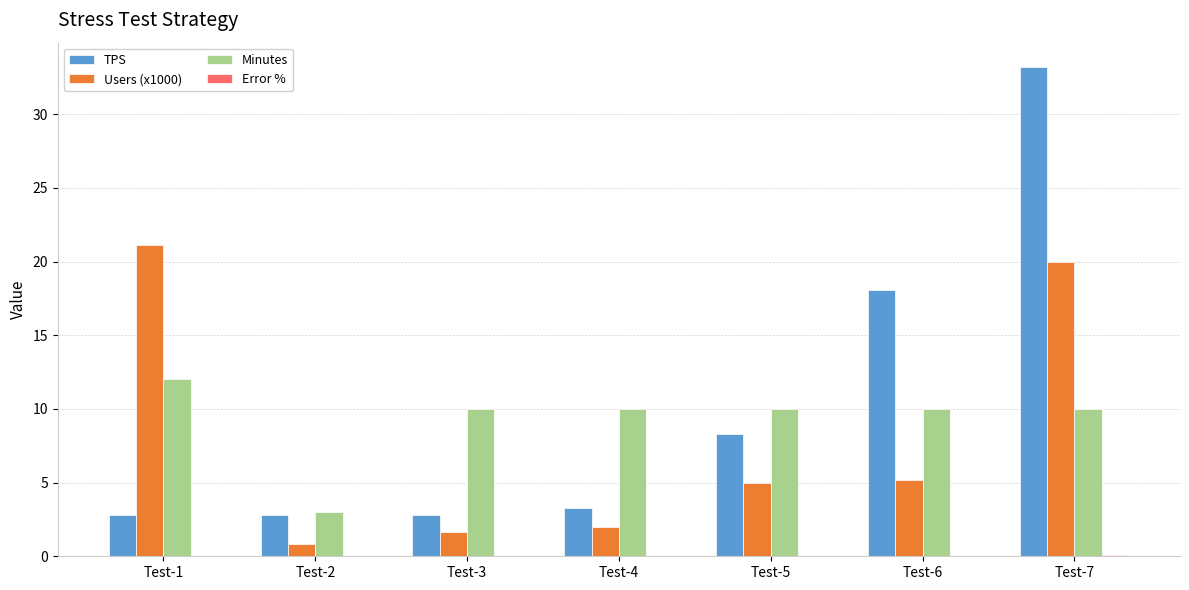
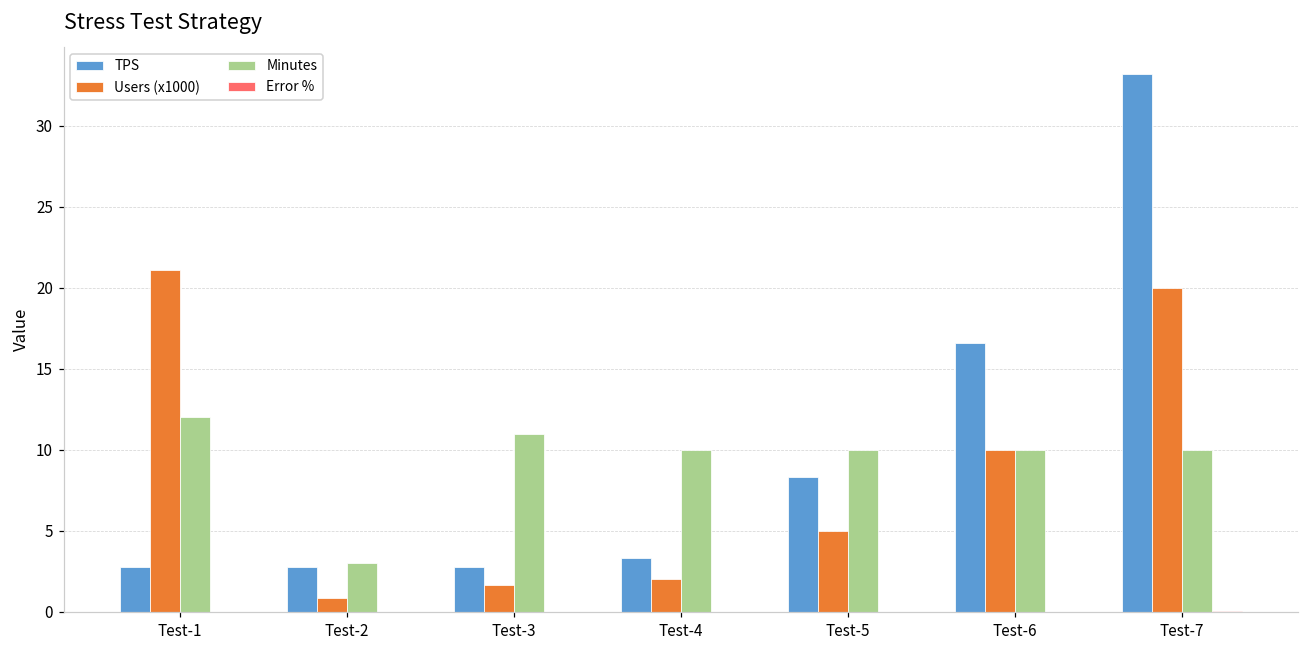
  {
    "TPS": {
      "Test-1": 2.8,
      "Test-2": 2.8,
      "Test-3": 2.8,
      "Test-4": 3.3,
      "Test-5": 8.3,
-     "Test-6": 18.1,
+     "Test-6": 16.6,
      "Test-7": 33.2
    },
    "Users (x1000)": {
      "Test-1": 21.1,
      "Test-2": 0.8,
      "Test-3": 1.7,
      "Test-4": 2.0,
      "Test-5": 5.0,
-     "Test-6": 5.2,
+     "Test-6": 10.0,
      "Test-7": 20.0
    },
    "Minutes": {
      "Test-1": 12,
      "Test-2": 3,
-     "Test-3": 10,
+     "Test-3": 11,
      "Test-4": 10,
      "Test-5": 10,
      "Test-6": 10,
      "Test-7": 10
    },
    "Error %": {
      "Test-1": 0.0,
      "Test-2": 0.0,
      "Test-3": 0.0,
      "Test-4": 0.0,
      "Test-5": 0.0,
      "Test-6": 0.0
    }
  }
